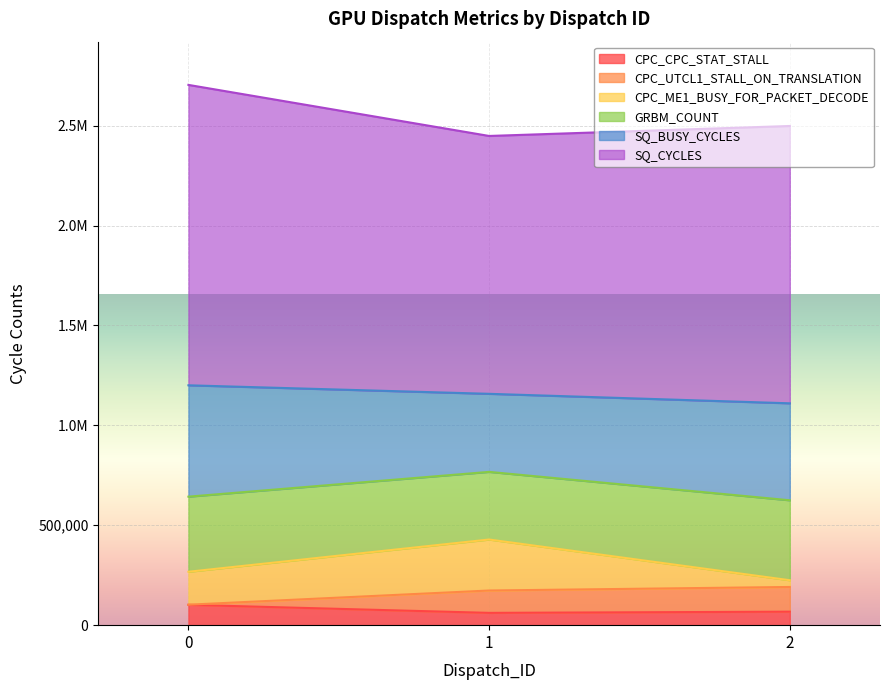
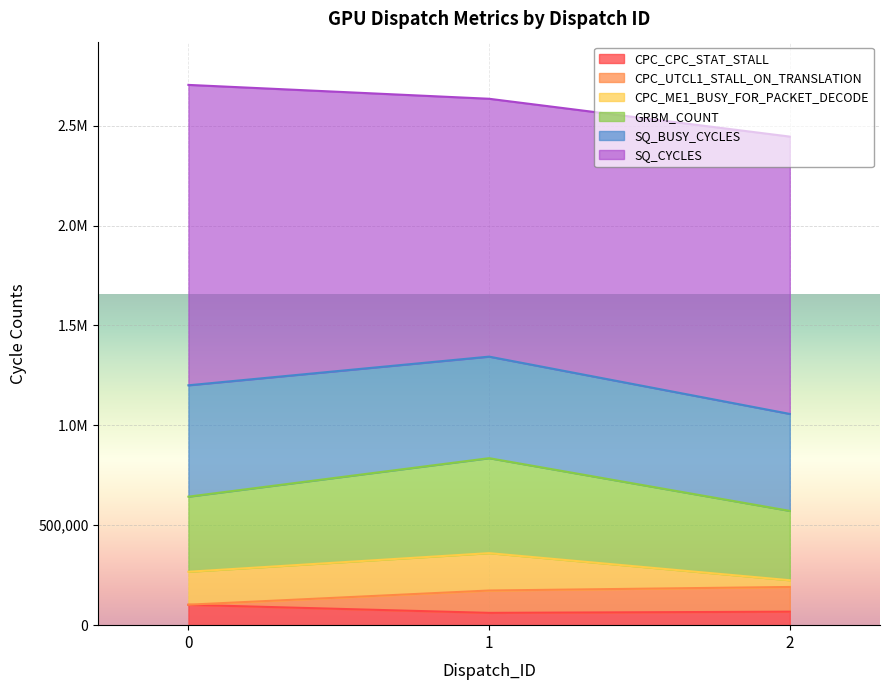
  {
    "CPC_CPC_STAT_STALL": {
      "1": "60,000",
      "2": "70,000"
    },
    "CPC_UTCL1_STALL_ON_TRANSLATION": {
      "1": "110,000",
      "2": "120,000"
    },
    "CPC_ME1_BUSY_FOR_PACKET_DECODE": {
      "0": "160,000",
-     "1": "260,000",
+     "1": "190,000",
      "2": "30,000"
    },
    "GRBM_COUNT": {
      "0": "380,000",
-     "1": "340,000",
-     "2": "400,000"
+     "1": "480,000",
+     "2": "350,000"
    },
    "SQ_BUSY_CYCLES": {
      "0": "560,000",
-     "1": "390,000",
+     "1": "510,000",
      "2": "490,000"
    },
    "SQ_CYCLES": {
      "0": "1,500,000",
      "1": "1,290,000"
    }
  }
